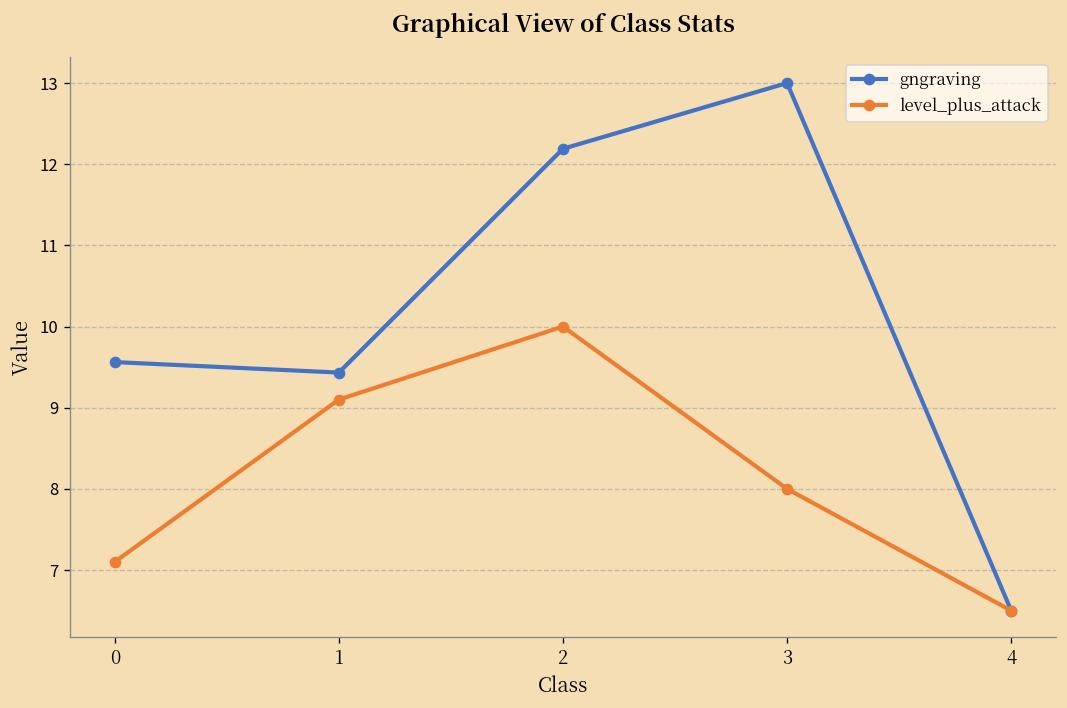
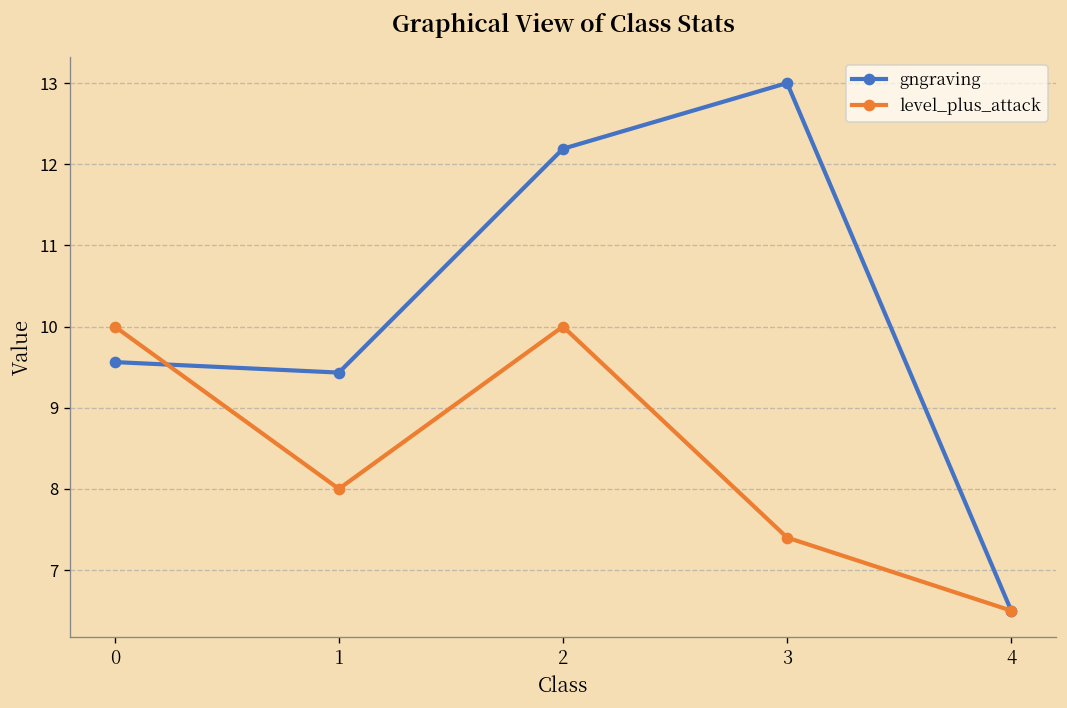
  {
    "gngraving": {
      "0": 9.6,
      "1": 9.4,
      "2": 12.2,
      "3": 13.0
    },
    "level_plus_attack": {
-     "0": 7.1,
-     "1": 9.1,
+     "0": 10.0,
+     "1": 8.0,
      "2": 10.0,
-     "3": 8.0
+     "3": 7.4
    }
  }
